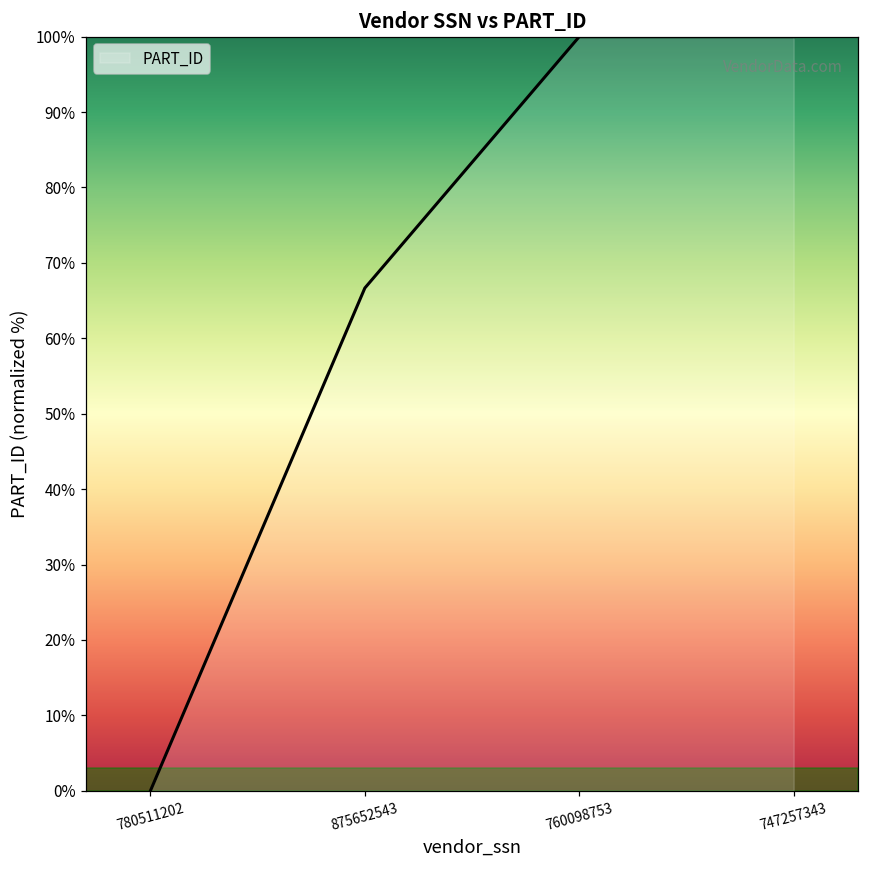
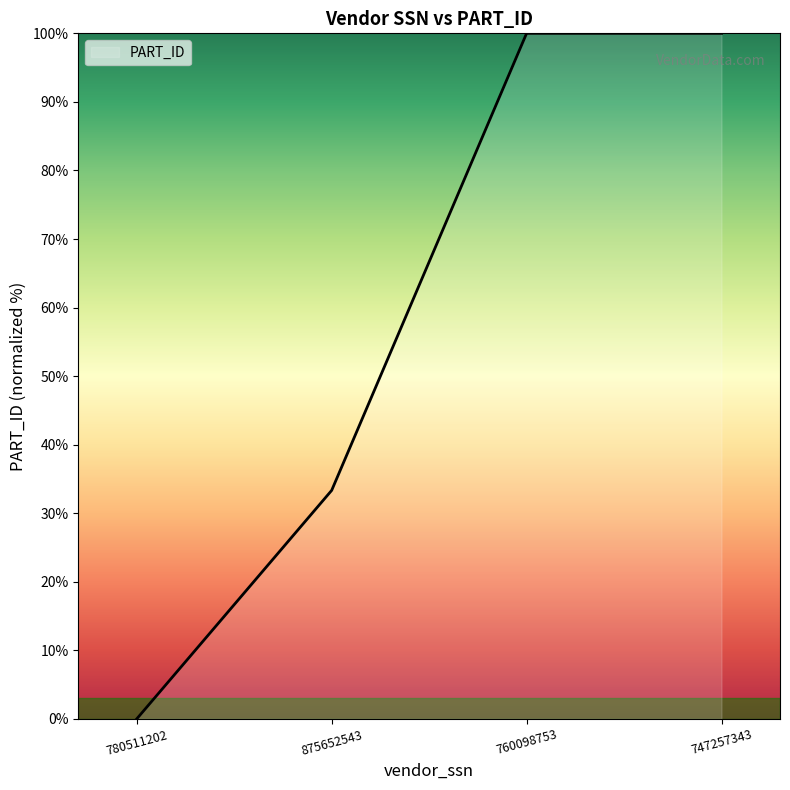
  {
-   "875652543": "67%",
+   "875652543": "33%",
    "760098753": "100%",
    "747257343": "100%"
  }
